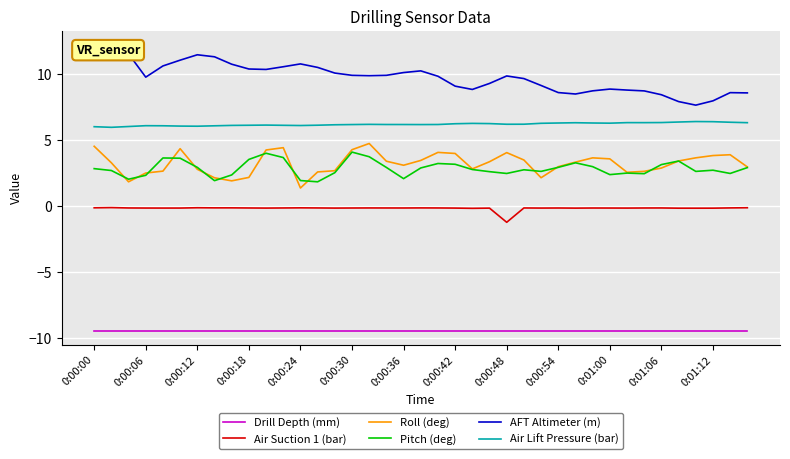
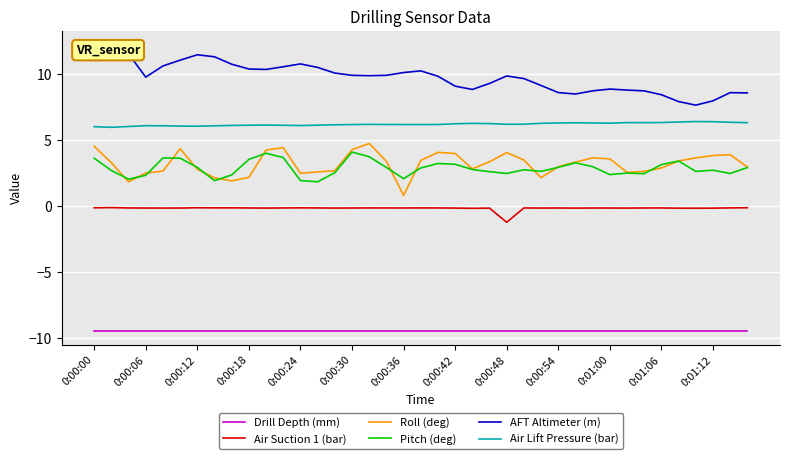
  {
    "Drill Depth (mm)": {
      "0:00:00": -9.4,
      "0:00:06": -9.4,
      "0:00:12": -9.4,
      "0:00:18": -9.4,
      "0:00:24": -9.4,
      "0:00:30": -9.4,
      "0:00:36": -9.4,
      "0:00:42": -9.4,
      "0:00:48": -9.4,
      "0:00:54": -9.4,
      "0:01:00": -9.4,
      "0:01:06": -9.4,
      "0:01:12": -9.4
    },
    "Air Suction 1 (bar)": {
      "0:00:00": -0.1,
      "0:00:06": -0.1,
      "0:00:12": -0.1,
      "0:00:18": -0.1,
      "0:00:24": -0.1,
      "0:00:30": -0.1,
      "0:00:36": -0.1,
      "0:00:42": -0.1,
      "0:00:48": -1.2,
      "0:00:54": -0.1,
      "0:01:00": -0.1,
      "0:01:06": -0.1,
      "0:01:12": -0.1
    },
    "Roll (deg)": {
      "0:00:00": 4.5,
      "0:00:18": 2.2,
-     "0:00:24": 1.4,
-     "0:00:36": 3.1,
+     "0:00:24": 2.5,
+     "0:00:36": 0.8,
      "0:00:42": 4.0,
      "0:00:48": 4.1,
      "0:01:00": 3.6,
      "0:01:06": 2.9,
      "0:01:12": 3.8
    },
    "Pitch (deg)": {
-     "0:00:00": 2.9,
+     "0:00:00": 3.6,
      "0:00:18": 3.5,
      "0:00:24": 1.9,
      "0:00:36": 2.1,
      "0:00:42": 3.2,
      "0:00:48": 2.5,
      "0:01:00": 2.4,
      "0:01:06": 3.2,
      "0:01:12": 2.7
    },
    "AFT Altimeter (m)": {
      "0:00:06": 9.8,
      "0:00:12": 11.5,
      "0:00:18": 10.4,
      "0:00:24": 10.8,
      "0:00:30": 9.9,
      "0:00:36": 10.1,
      "0:00:42": 9.1,
      "0:00:48": 9.9,
      "0:00:54": 8.6,
      "0:01:00": 8.9,
      "0:01:06": 8.4,
      "0:01:12": 8.0
    },
    "Air Lift Pressure (bar)": {
      "0:00:00": 6.0,
      "0:00:06": 6.1,
      "0:00:12": 6.1,
      "0:00:18": 6.1,
      "0:00:24": 6.1,
      "0:00:30": 6.2,
      "0:00:36": 6.2,
      "0:00:42": 6.2,
      "0:00:48": 6.2,
      "0:00:54": 6.3,
      "0:01:00": 6.3,
      "0:01:06": 6.3,
      "0:01:12": 6.4
    }
  }
